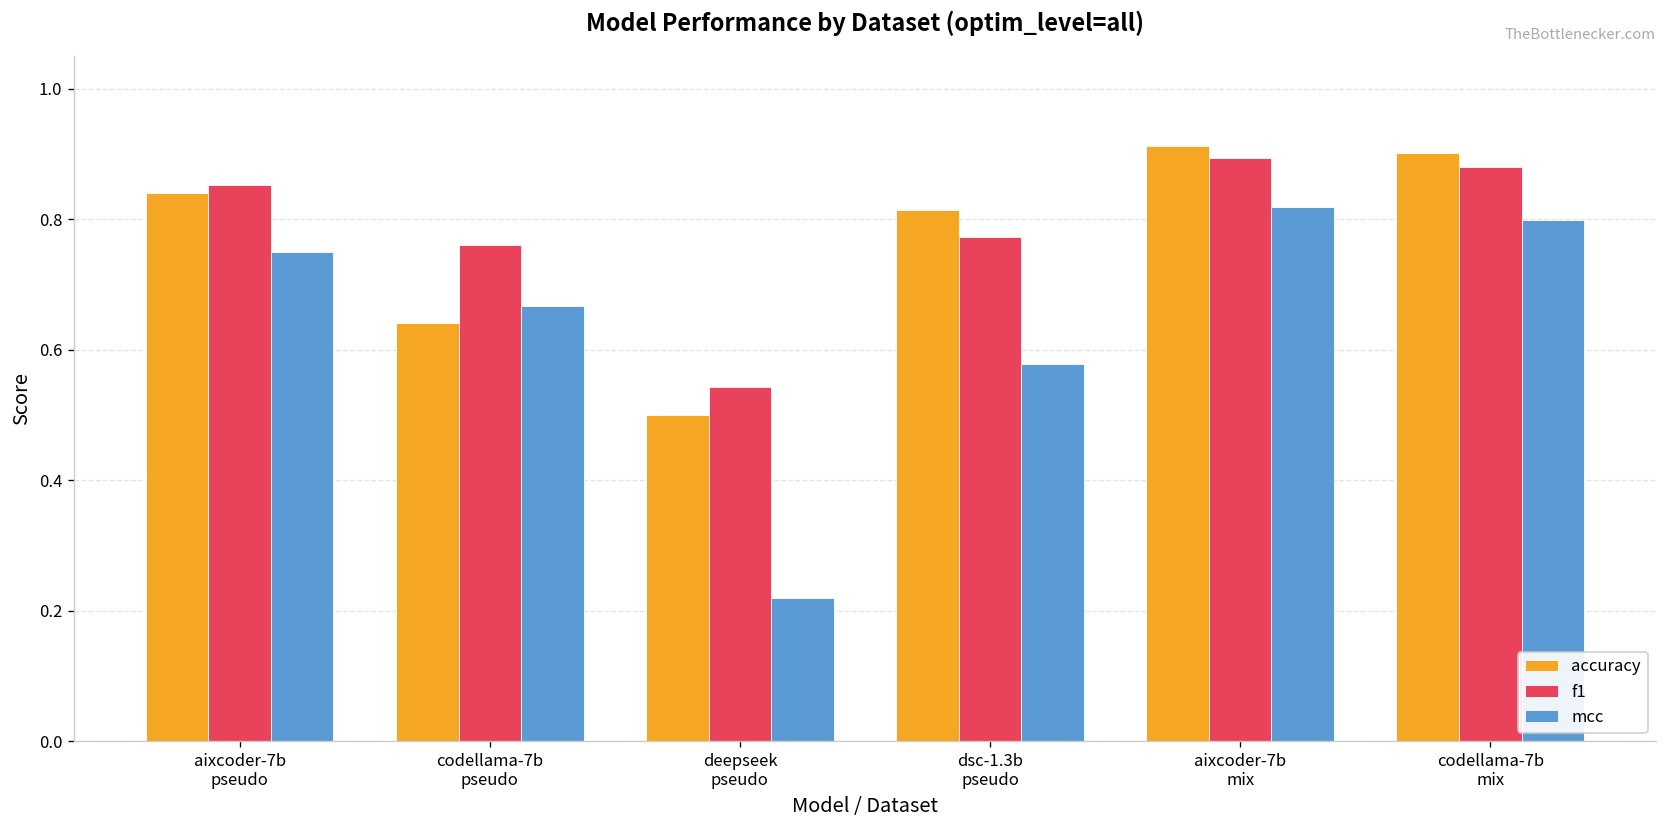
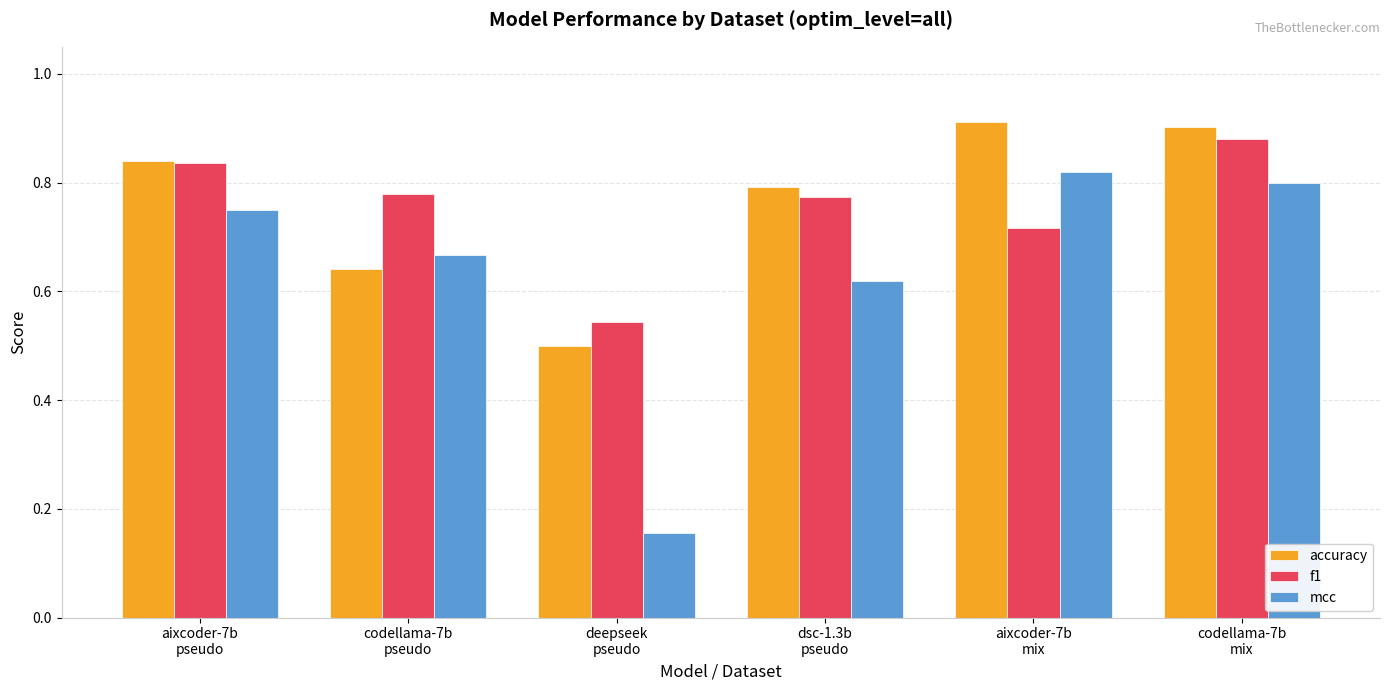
  {
    "accuracy": {
      "aixcoder-7b pseudo": 0.84,
      "codellama-7b pseudo": 0.64,
      "deepseek pseudo": 0.50,
-     "dsc-1.3b pseudo": 0.81,
+     "dsc-1.3b pseudo": 0.79,
      "aixcoder-7b mix": 0.91,
      "codellama-7b mix": 0.90
    },
    "f1": {
-     "aixcoder-7b pseudo": 0.85,
-     "codellama-7b pseudo": 0.76,
+     "aixcoder-7b pseudo": 0.84,
+     "codellama-7b pseudo": 0.78,
      "deepseek pseudo": 0.54,
      "dsc-1.3b pseudo": 0.77,
-     "aixcoder-7b mix": 0.89,
+     "aixcoder-7b mix": 0.72,
      "codellama-7b mix": 0.88
    },
    "mcc": {
      "aixcoder-7b pseudo": 0.75,
      "codellama-7b pseudo": 0.67,
-     "deepseek pseudo": 0.22,
-     "dsc-1.3b pseudo": 0.58,
+     "deepseek pseudo": 0.16,
+     "dsc-1.3b pseudo": 0.62,
      "aixcoder-7b mix": 0.82,
      "codellama-7b mix": 0.80
    }
  }
